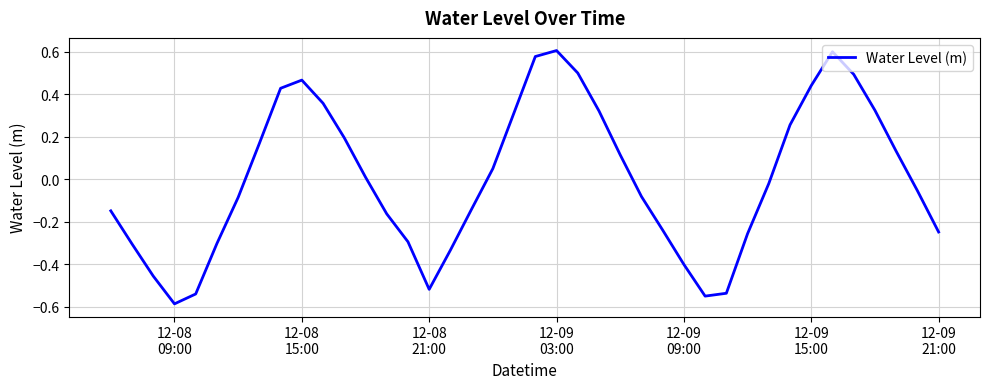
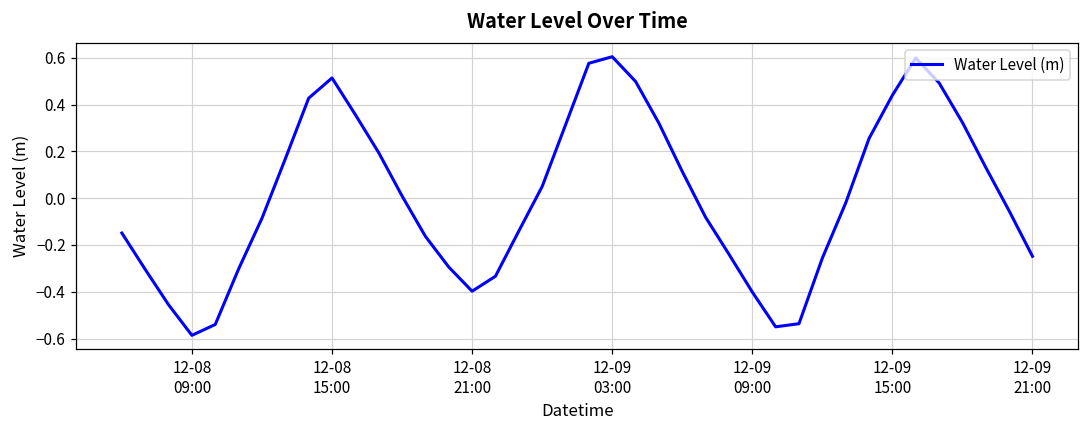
  {
    "12-08 09:00": -0.59,
-   "12-08 15:00": 0.47,
-   "12-08 21:00": -0.52,
+   "12-08 15:00": 0.51,
+   "12-08 21:00": -0.40,
    "12-09 03:00": 0.60,
    "12-09 09:00": -0.40,
    "12-09 15:00": 0.44,
    "12-09 21:00": -0.25
  }
